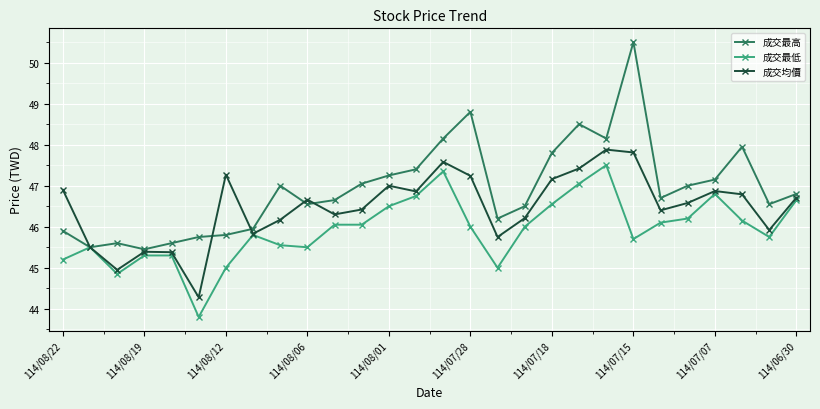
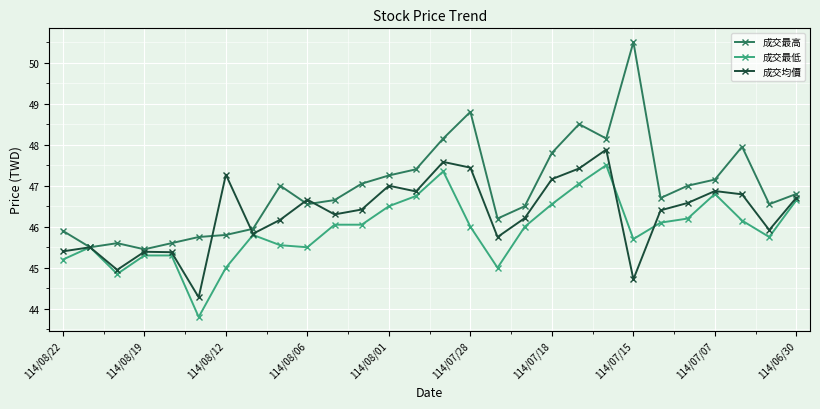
  {
    "成交均價": {
-     "114/08/22": 46.9,
+     "114/08/22": 45.4,
      "114/08/12": 47.3,
      "114/08/06": 46.7,
      "114/08/01": 47.0,
-     "114/07/28": 47.2,
+     "114/07/28": 47.4,
      "114/07/18": 47.2,
-     "114/07/15": 47.8,
+     "114/07/15": 44.7,
      "114/07/07": 46.9
    }
  }
